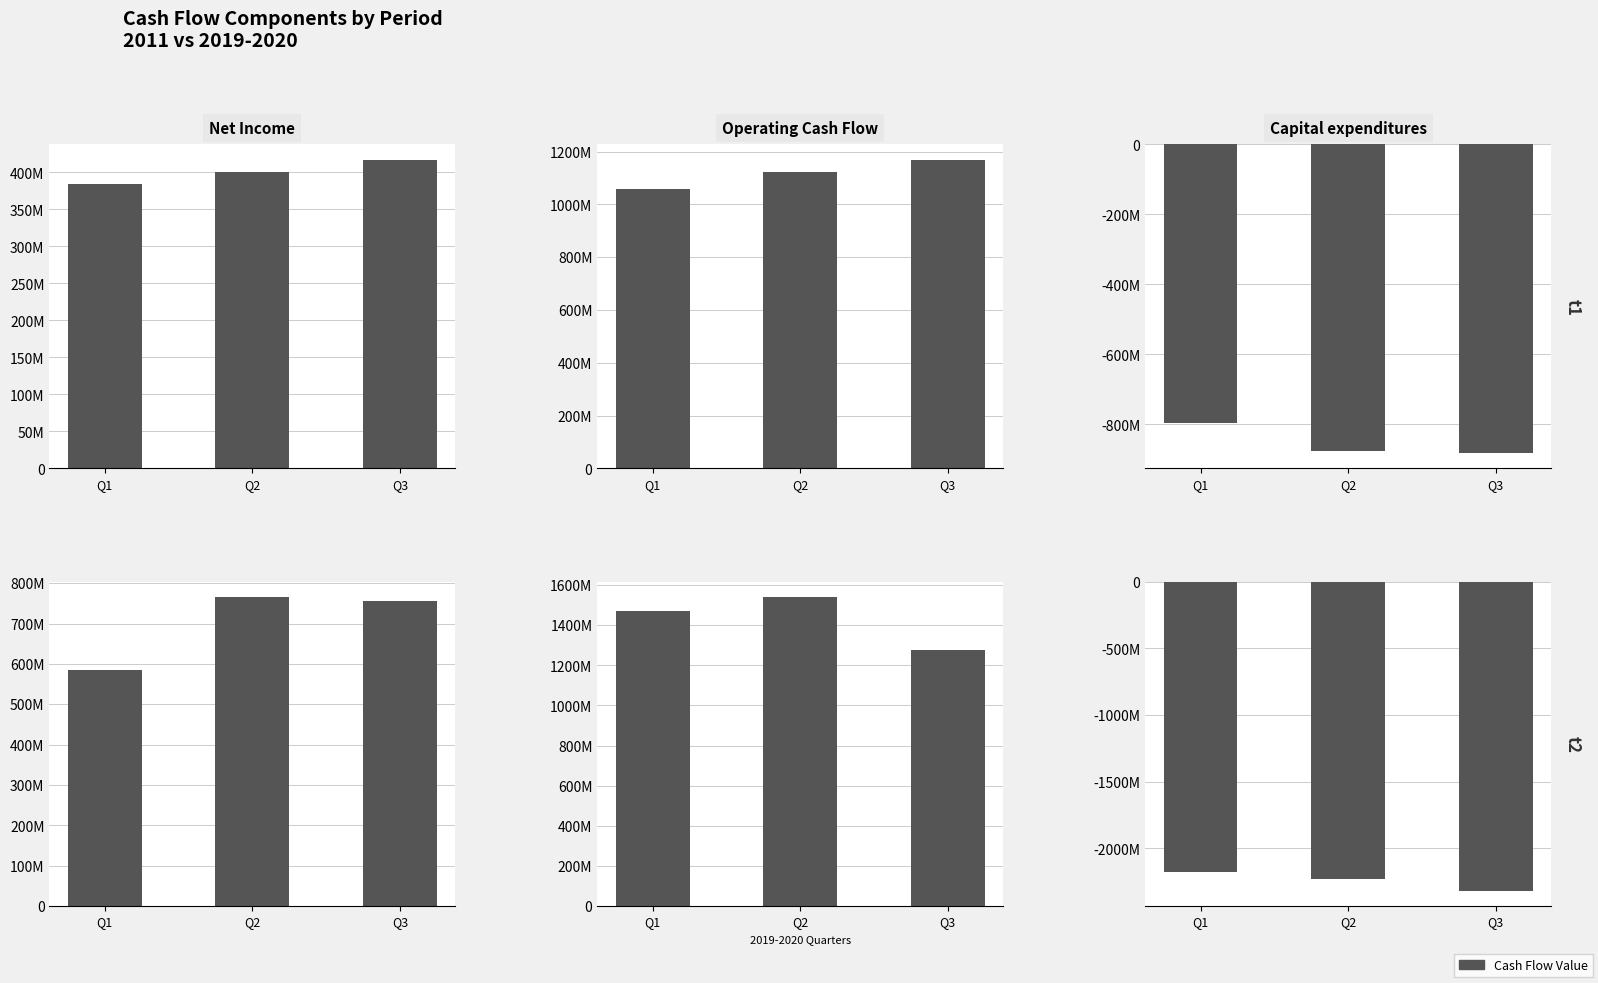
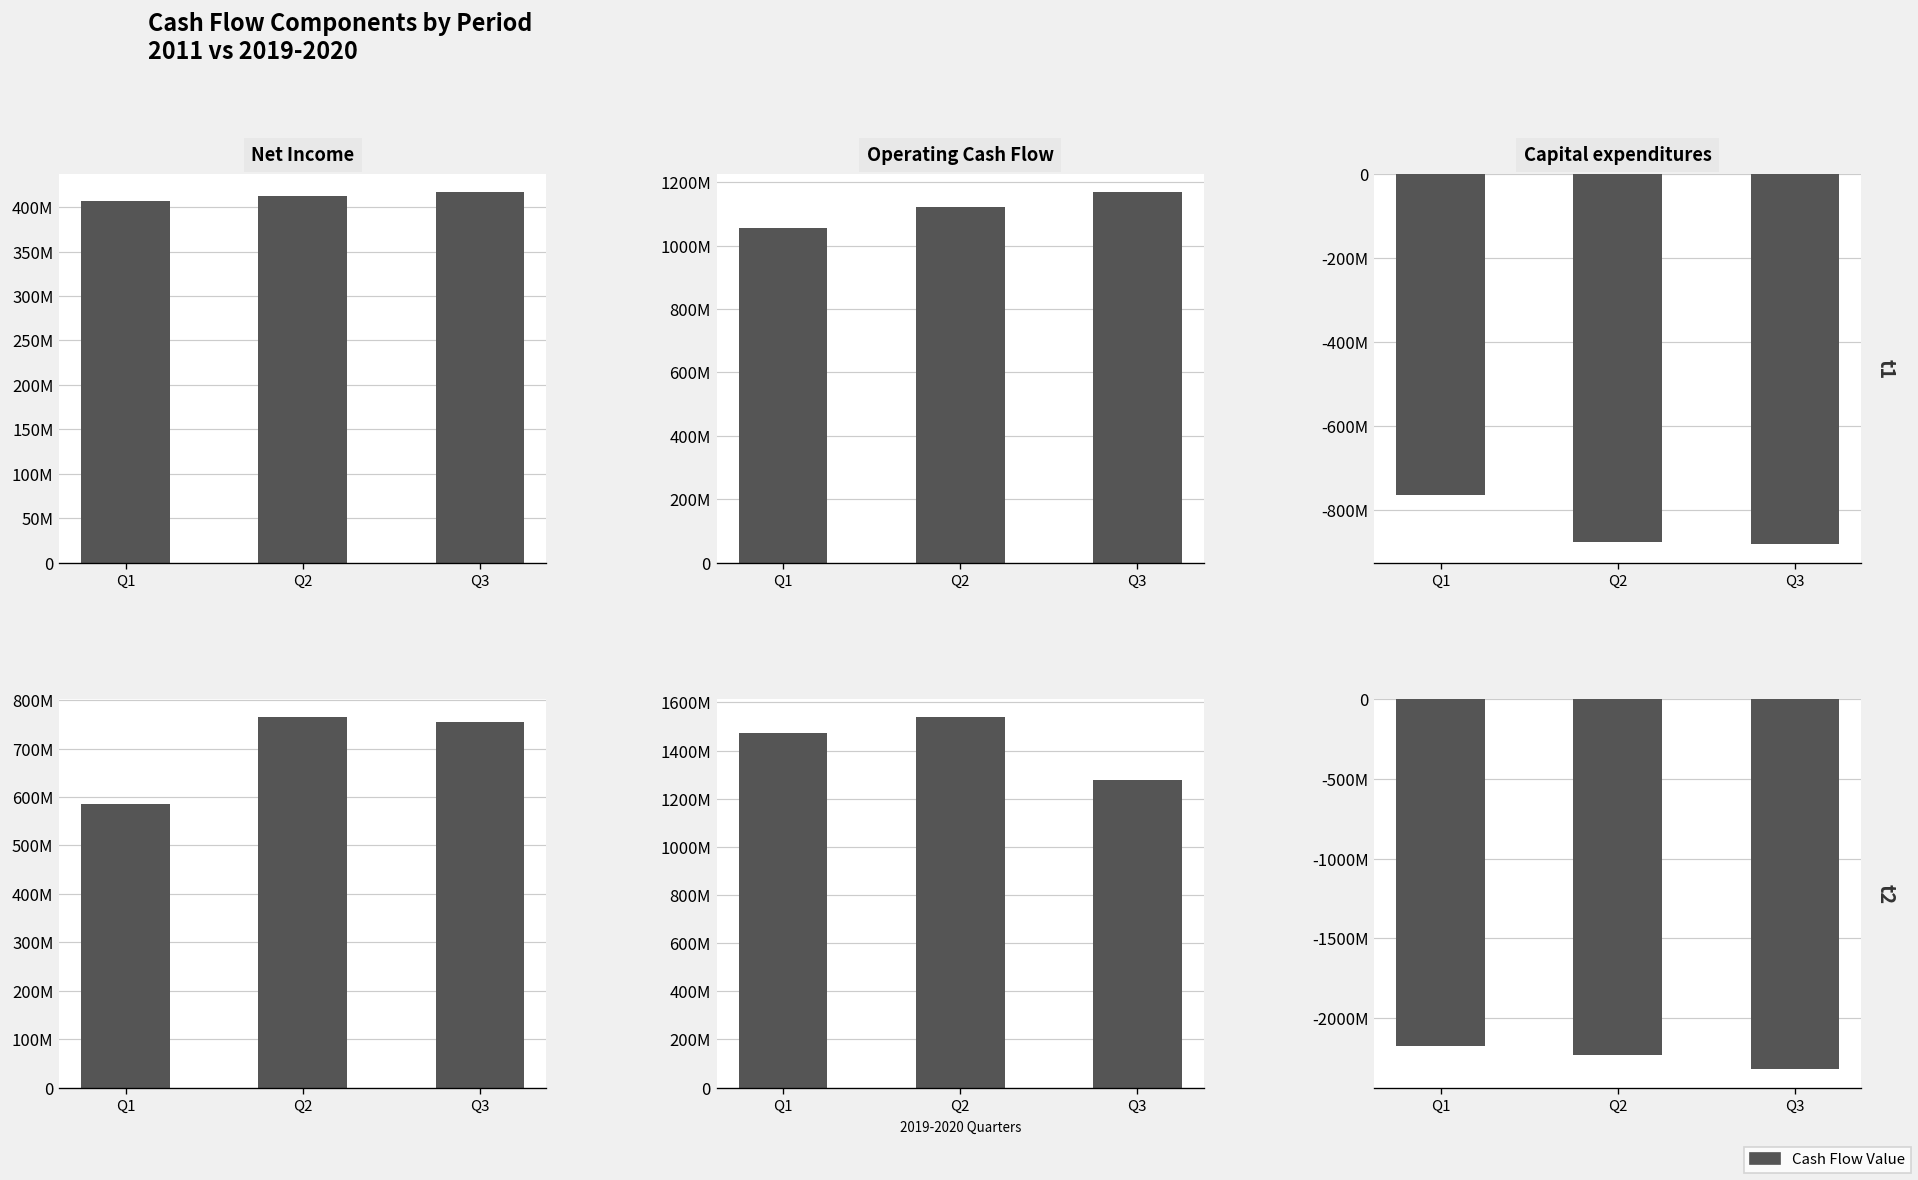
  {
    "Net Income": {
-     "Q1": 380000000,
-     "Q2": 400000000,
+     "Q1": 410000000,
+     "Q2": 410000000,
      "Q3": 420000000
    },
    "Operating Cash Flow": {
      "Q1": 1060000000,
      "Q2": 1120000000,
      "Q3": 1170000000
    },
    "Capital expenditures": {
-     "Q1": -800000000,
+     "Q1": -760000000,
      "Q2": -880000000,
      "Q3": -880000000
    }
  }
